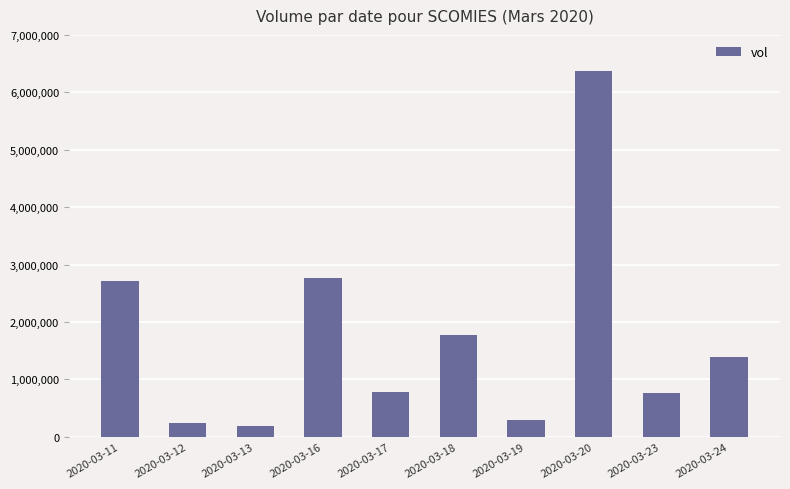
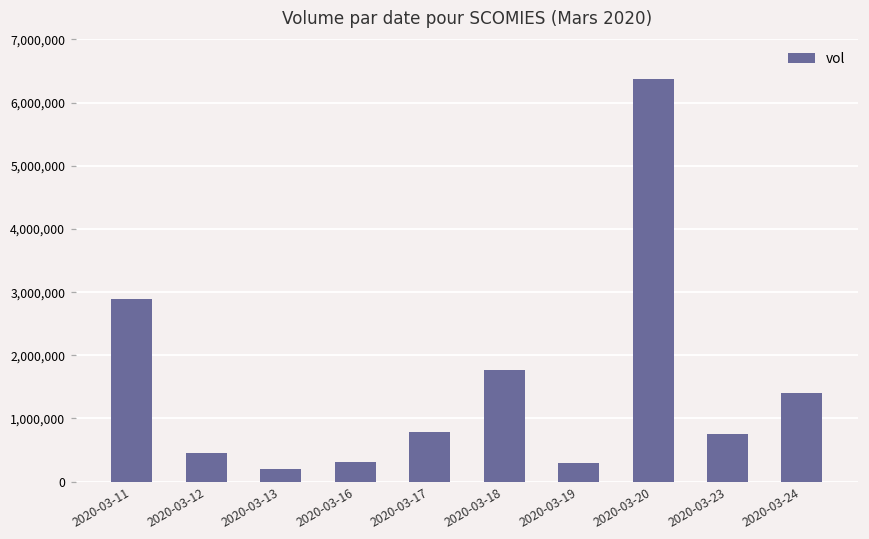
  {
-   "2020-03-11": "2,700,000",
-   "2020-03-12": "200,000",
+   "2020-03-11": "2,900,000",
+   "2020-03-12": "500,000",
    "2020-03-13": "200,000",
-   "2020-03-16": "2,800,000",
+   "2020-03-16": "300,000",
    "2020-03-17": "800,000",
    "2020-03-18": "1,800,000",
    "2020-03-19": "300,000",
    "2020-03-20": "6,400,000",
    "2020-03-23": "800,000",
    "2020-03-24": "1,400,000"
  }
